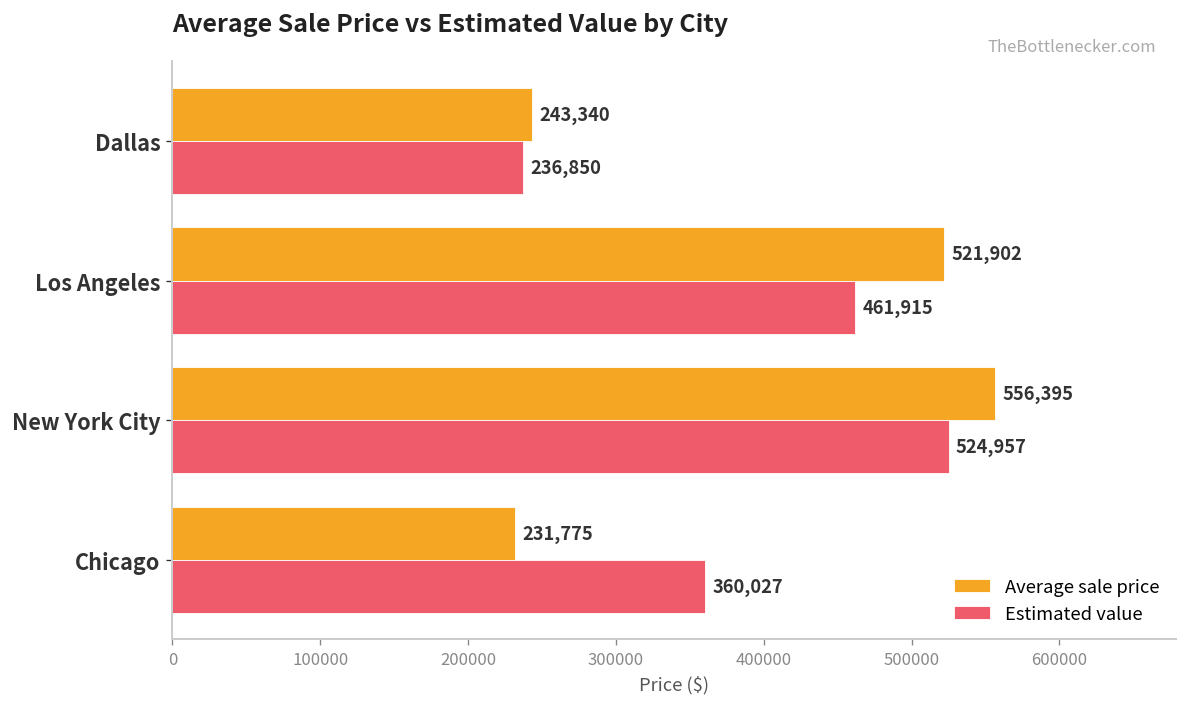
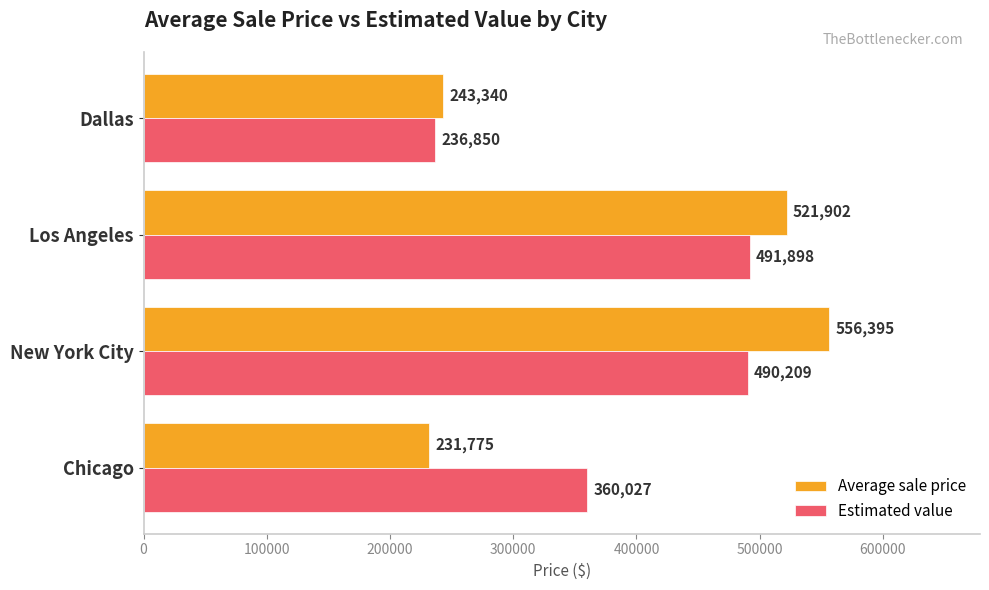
  {
    "Average sale price": {
      "Dallas": "243,340",
      "Los Angeles": "521,902",
      "New York City": "556,395",
      "Chicago": "231,775"
    },
    "Estimated value": {
      "Dallas": "236,850",
-     "Los Angeles": "461,915",
-     "New York City": "524,957",
+     "Los Angeles": "491,898",
+     "New York City": "490,209",
      "Chicago": "360,027"
    }
  }
